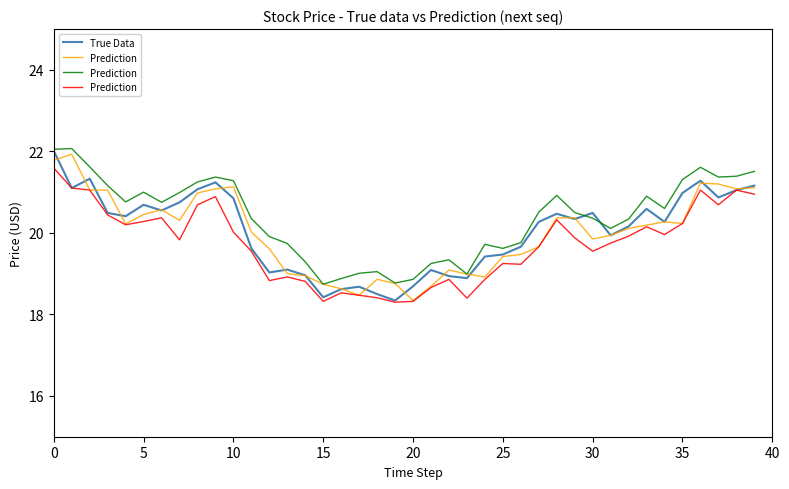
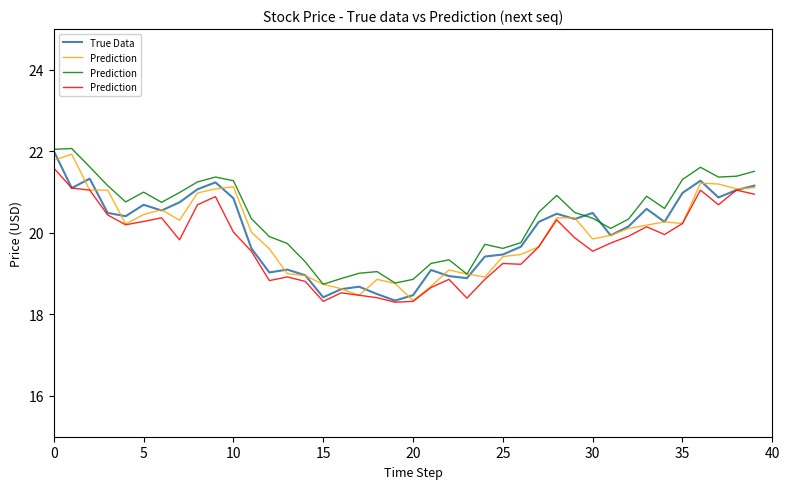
  {
    "True Data": {
      "5": 20.7,
      "10": 20.9,
      "15": 18.4,
-     "20": 18.7,
+     "20": 18.5,
      "30": 20.5,
      "35": 21.0
    }
  }
